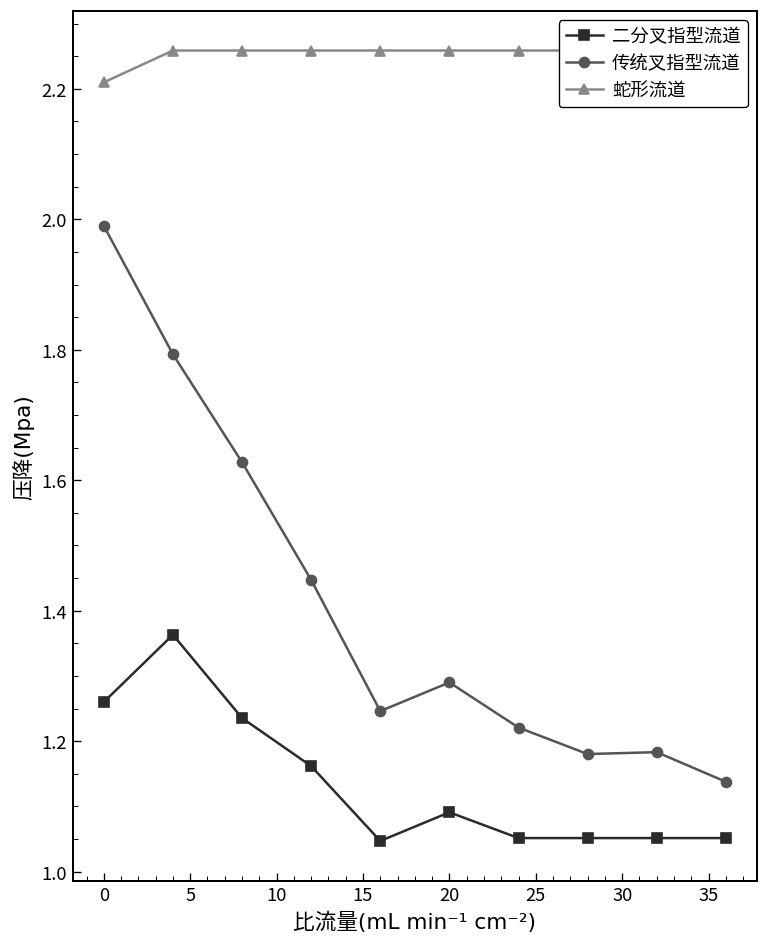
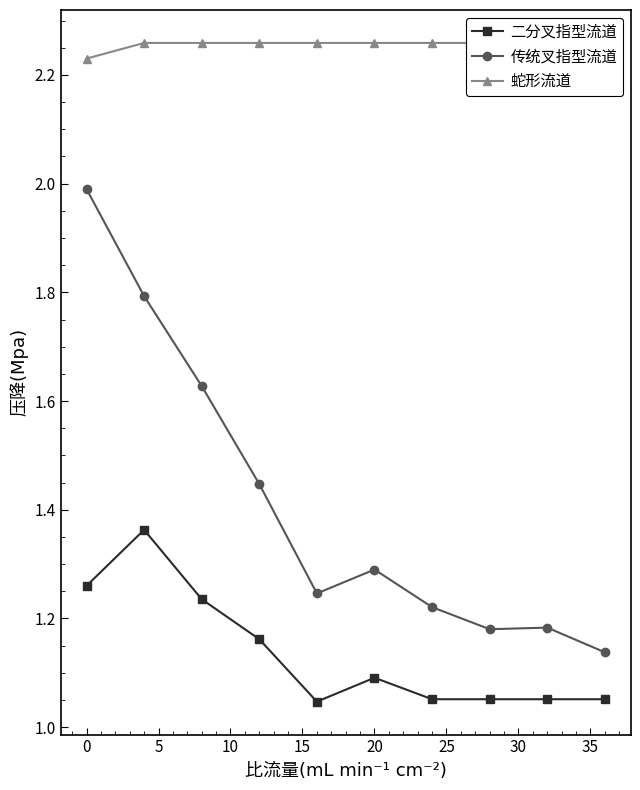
  {
    "二分叉指型流道": {
      "0": 1.26,
      "20": 1.09
    },
    "传统叉指型流道": {
      "0": 1.99,
      "20": 1.29
    },
    "蛇形流道": {
-     "0": 2.21,
+     "0": 2.23,
      "20": 2.26
    }
  }
